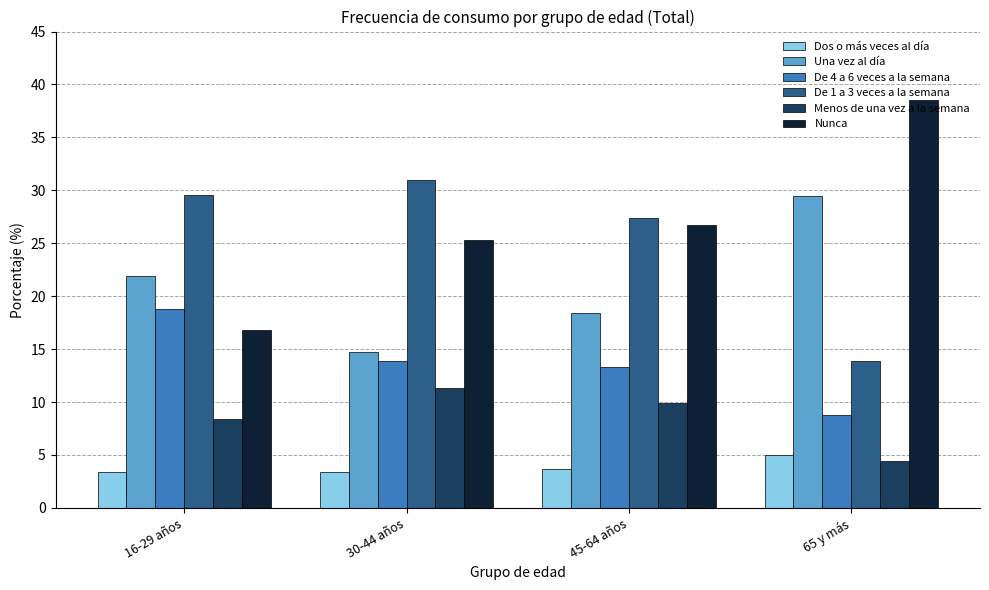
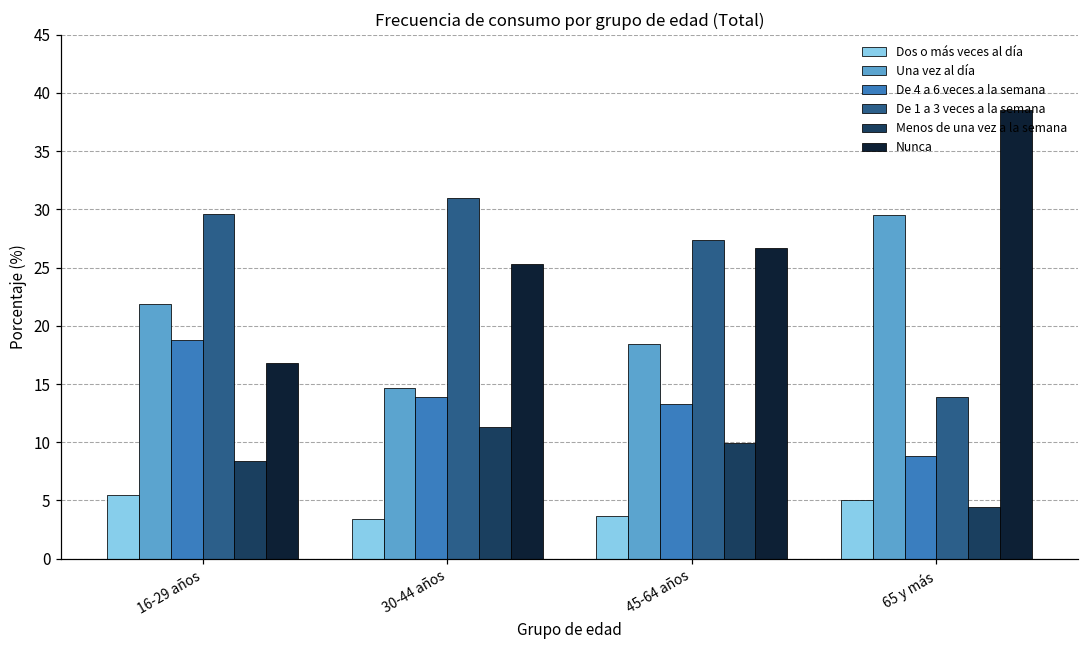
  {
    "Dos o más veces al día": {
-     "16-29 años": 3.4,
+     "16-29 años": 5.5,
      "30-44 años": 3.4,
      "45-64 años": 3.7,
      "65 y más": 5.0
    }
  }
